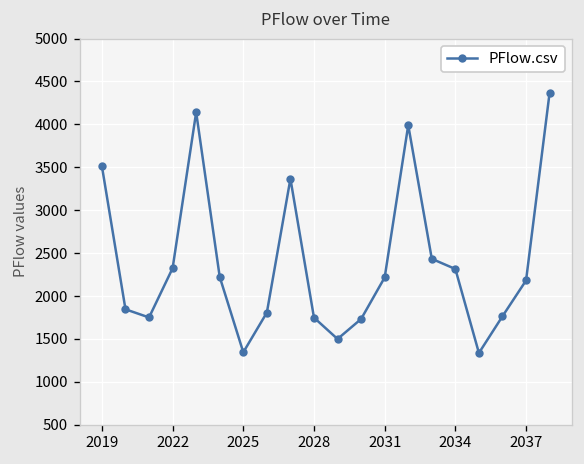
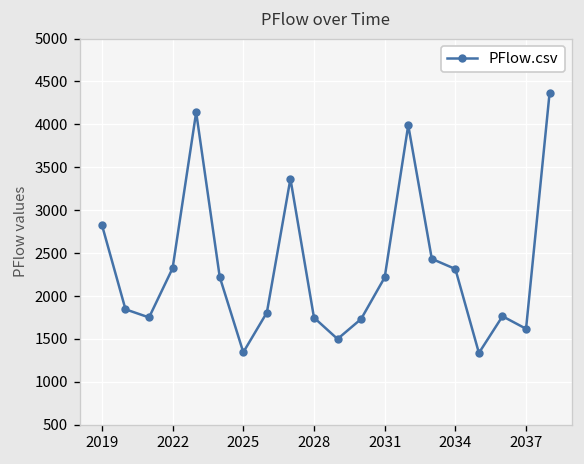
  {
-   "2019": 3500,
+   "2019": 2800,
    "2022": 2300,
    "2025": 1300,
    "2028": 1700,
    "2031": 2200,
    "2034": 2300,
-   "2037": 2200
+   "2037": 1600
  }
